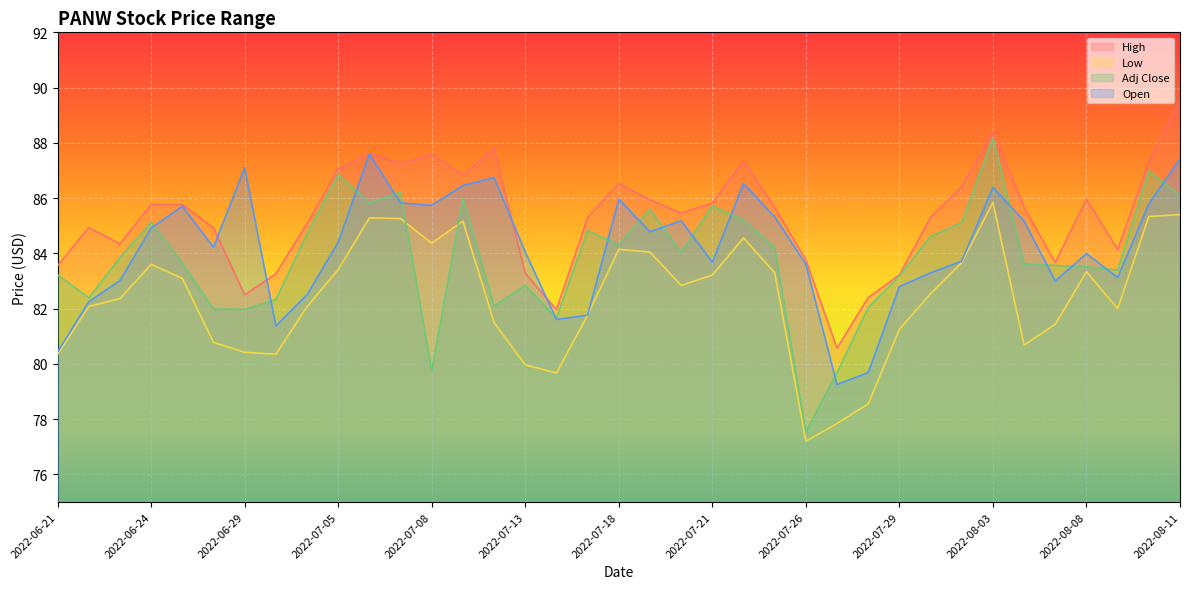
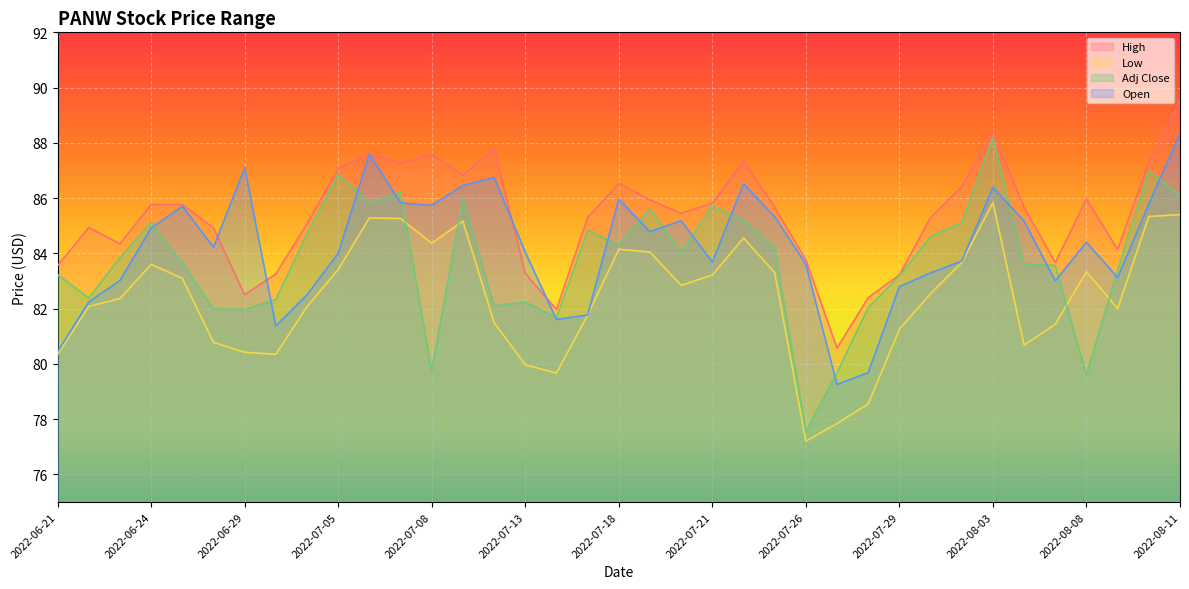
  {
    "Adj Close": {
      "2022-06-21": 83.2,
      "2022-06-24": 85.1,
      "2022-06-29": 82.0,
      "2022-07-05": 86.9,
      "2022-07-08": 79.7,
-     "2022-07-13": 82.8,
+     "2022-07-13": 82.2,
      "2022-07-18": 84.3,
      "2022-07-21": 85.7,
      "2022-07-26": 77.5,
      "2022-08-03": 88.2,
-     "2022-08-08": 83.5,
+     "2022-08-08": 79.6,
      "2022-08-11": 86.1
    },
    "Open": {
      "2022-06-21": 80.4,
      "2022-06-24": 84.9,
      "2022-06-29": 87.1,
-     "2022-07-05": 84.4,
+     "2022-07-05": 84.0,
      "2022-07-08": 85.7,
      "2022-07-13": 84.0,
      "2022-07-18": 86.0,
      "2022-07-21": 83.7,
      "2022-07-26": 83.6,
      "2022-07-29": 82.8,
      "2022-08-03": 86.4,
-     "2022-08-08": 84.0,
-     "2022-08-11": 87.4
+     "2022-08-08": 84.4,
+     "2022-08-11": 88.3
    }
  }
